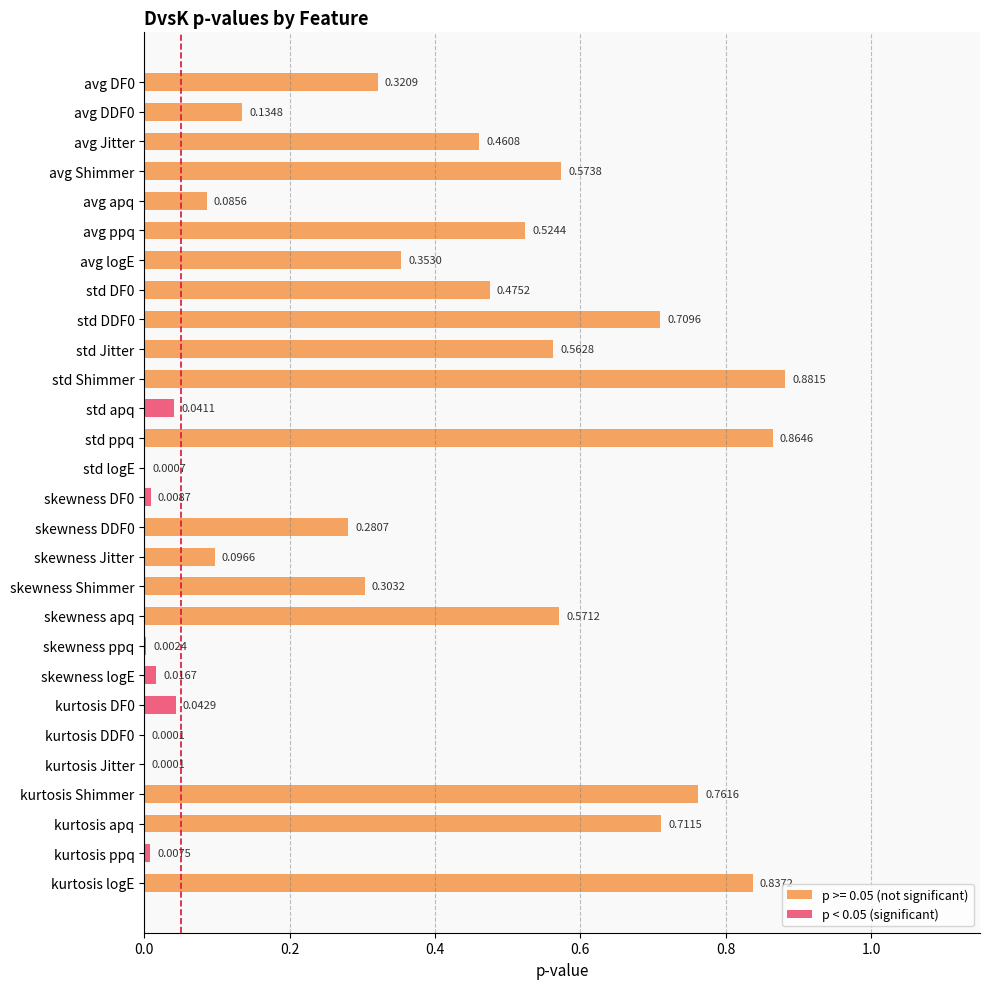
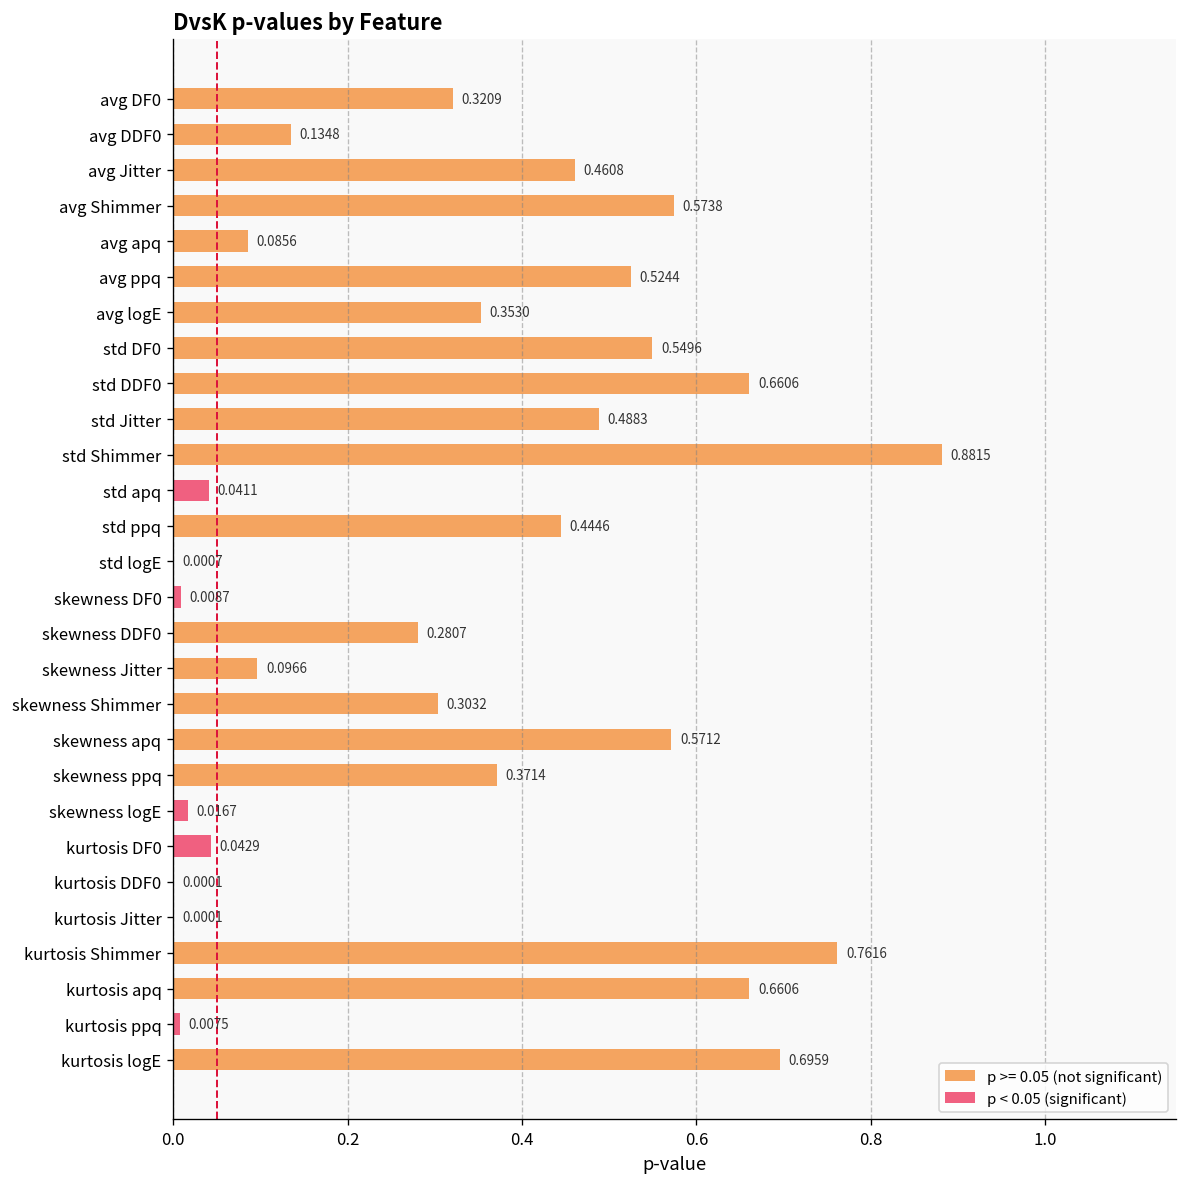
  {
    "avg DF0": 0.3209,
    "avg DDF0": 0.1348,
    "avg Jitter": 0.4608,
    "avg Shimmer": 0.5738,
    "avg apq": 0.0856,
    "avg ppq": 0.5244,
    "avg logE": 0.3530,
-   "std DF0": 0.4752,
-   "std DDF0": 0.7096,
-   "std Jitter": 0.5628,
+   "std DF0": 0.5496,
+   "std DDF0": 0.6606,
+   "std Jitter": 0.4883,
    "std Shimmer": 0.8815,
    "std apq": 0.0411,
-   "std ppq": 0.8646,
+   "std ppq": 0.4446,
    "std logE": 0.0007,
    "skewness DF0": 0.0087,
    "skewness DDF0": 0.2807,
    "skewness Jitter": 0.0966,
    "skewness Shimmer": 0.3032,
    "skewness apq": 0.5712,
-   "skewness ppq": 0.0024,
+   "skewness ppq": 0.3714,
    "skewness logE": 0.0167,
    "kurtosis DF0": 0.0429,
    "kurtosis DDF0": 0.0001,
    "kurtosis Jitter": 0.0001,
    "kurtosis Shimmer": 0.7616,
-   "kurtosis apq": 0.7115,
+   "kurtosis apq": 0.6606,
    "kurtosis ppq": 0.0075,
-   "kurtosis logE": 0.84
+   "kurtosis logE": 0.70
  }
